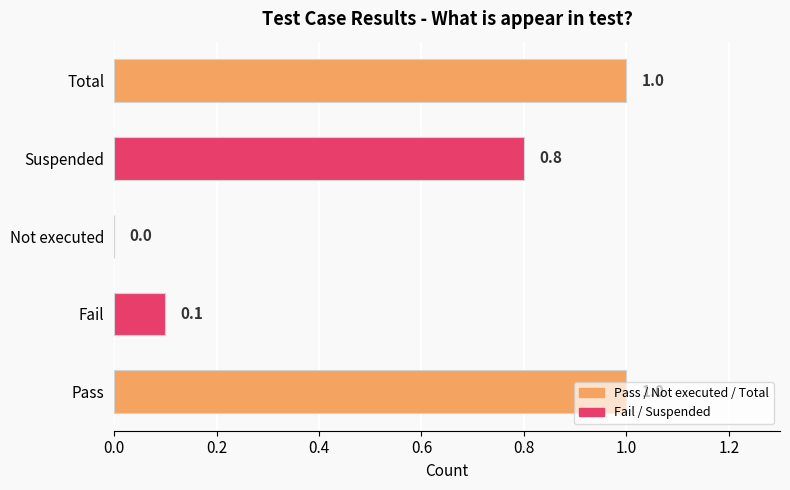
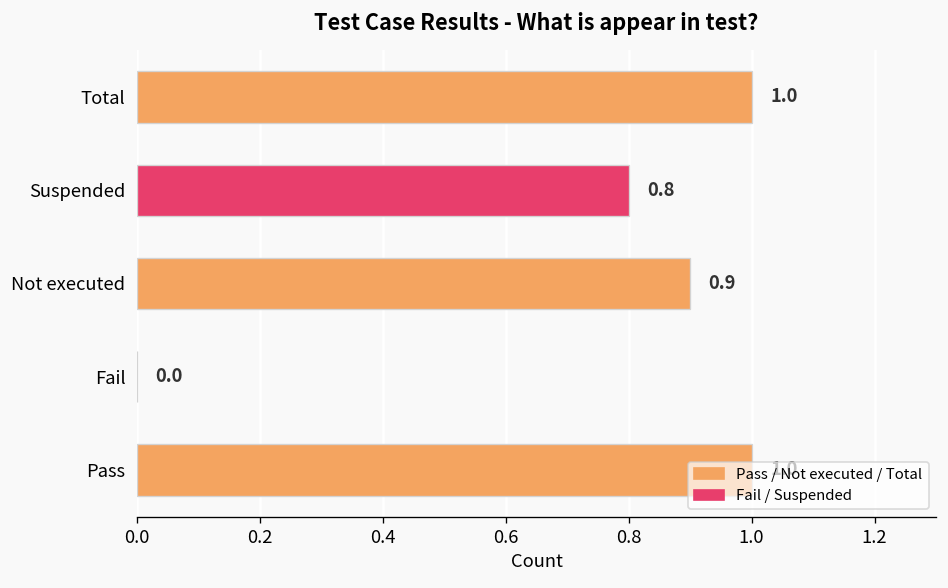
  {
    "Total": 1.0,
    "Suspended": 0.8,
-   "Not executed": 0.0,
-   "Fail": 0.1
+   "Not executed": 0.9,
+   "Fail": 0.0
  }
